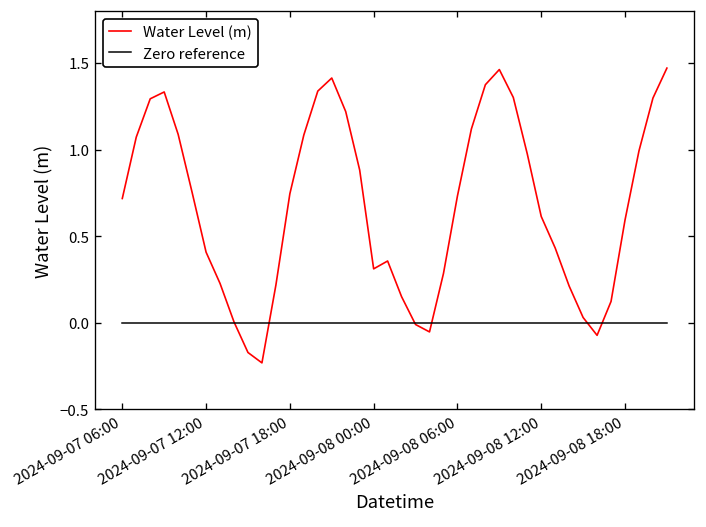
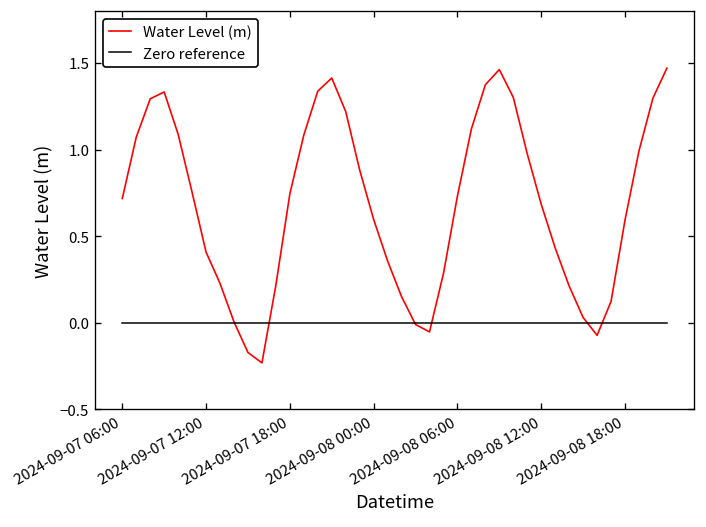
  {
    "Water Level (m)": {
      "2024-09-07 06:00": 0.72,
      "2024-09-07 12:00": 0.41,
      "2024-09-07 18:00": 0.74,
-     "2024-09-08 00:00": 0.31,
+     "2024-09-08 00:00": 0.60,
      "2024-09-08 06:00": 0.73,
-     "2024-09-08 12:00": 0.61,
+     "2024-09-08 12:00": 0.68,
      "2024-09-08 18:00": 0.59
    },
    "Zero reference": {
      "2024-09-07 06:00": 0.00,
      "2024-09-07 12:00": 0.00,
      "2024-09-07 18:00": 0.00,
      "2024-09-08 00:00": 0.00,
      "2024-09-08 06:00": 0.00,
      "2024-09-08 12:00": 0.00,
      "2024-09-08 18:00": 0.00
    }
  }
